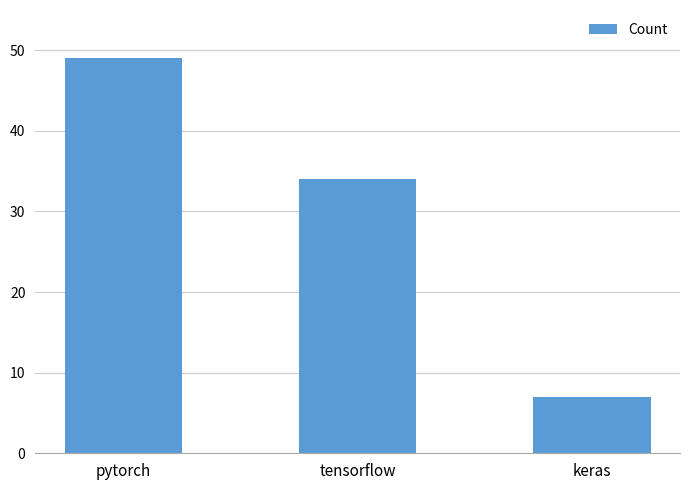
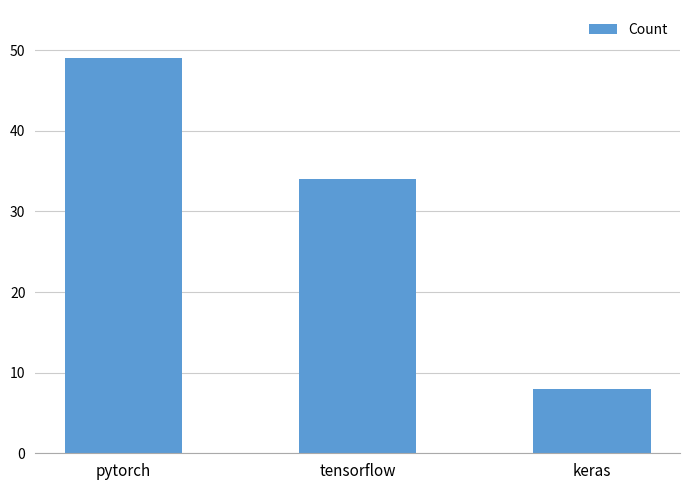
  {
    "pytorch": 49,
    "tensorflow": 34,
-   "keras": 7
+   "keras": 8
  }
